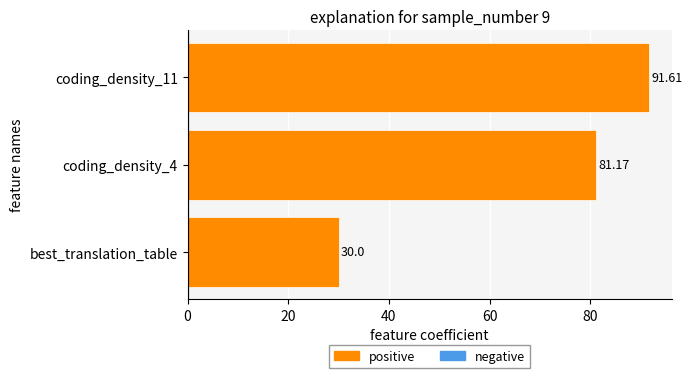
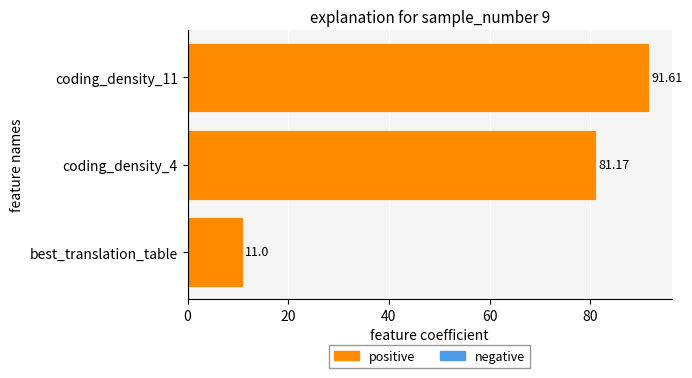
  {
    "coding_density_11": 91.61,
    "coding_density_4": 81.17,
-   "best_translation_table": 30.0
+   "best_translation_table": 11.0
  }
